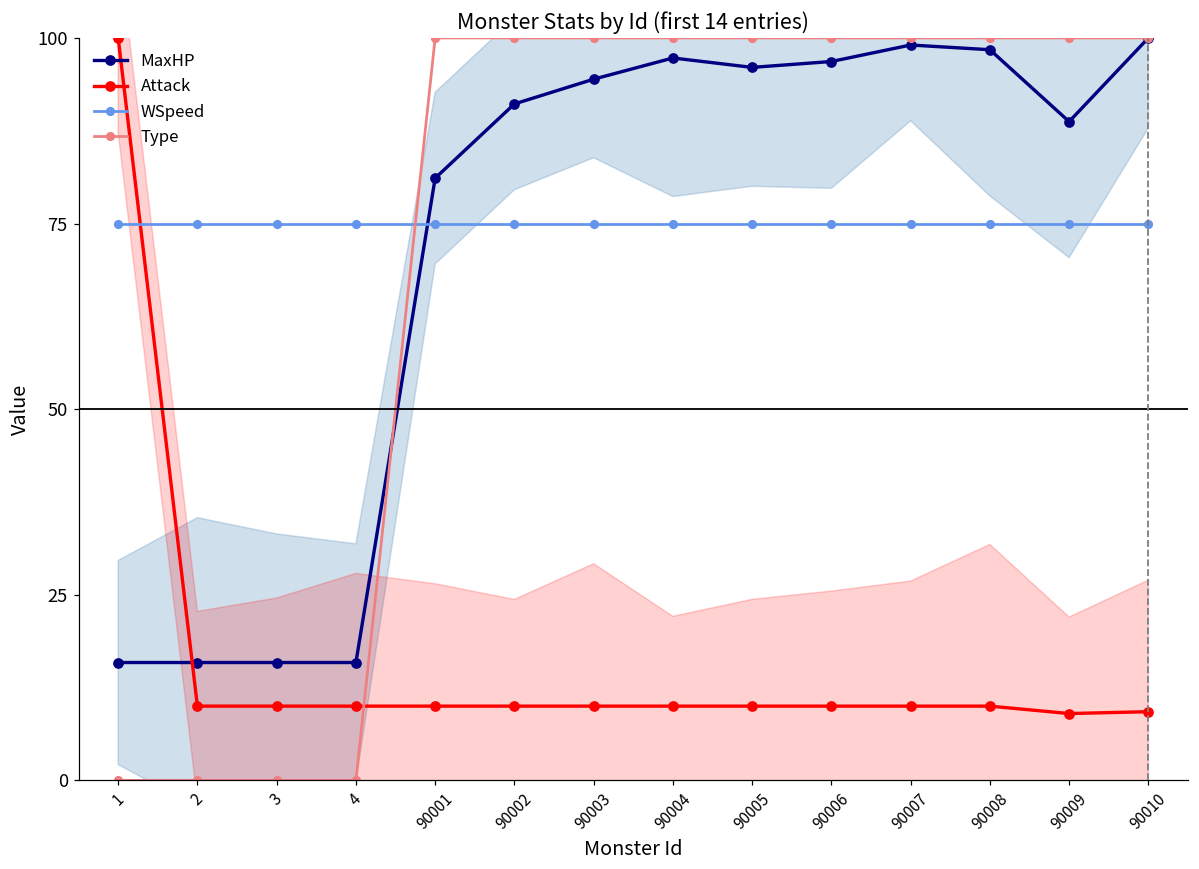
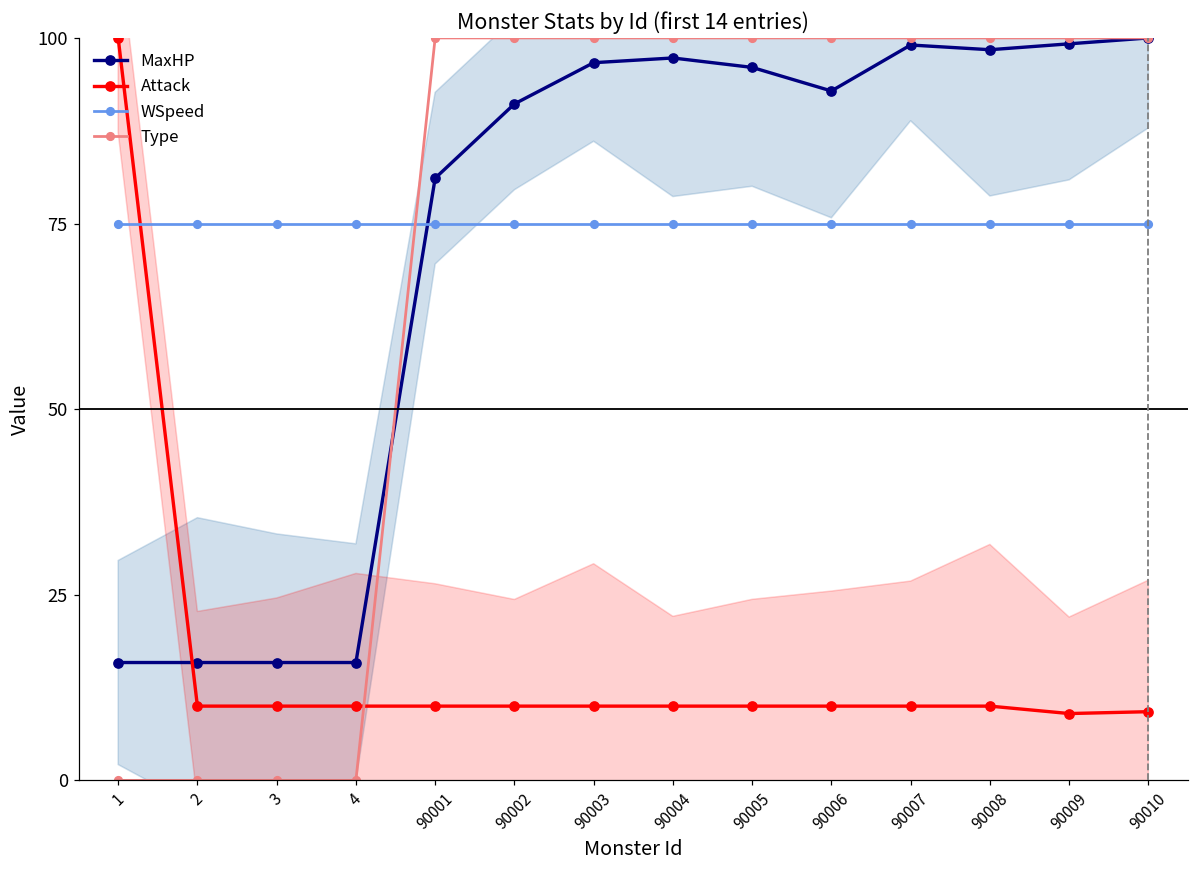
  {
    "MaxHP": {
      "1": 16,
      "2": 16,
      "3": 16,
      "4": 16,
      "90001": 81,
      "90002": 91,
-     "90003": 94,
+     "90003": 97,
      "90004": 97,
      "90005": 96,
-     "90006": 97,
+     "90006": 93,
      "90007": 99,
      "90008": 98,
-     "90009": 89
+     "90009": 99
    },
    "WSpeed": {
      "1": 75,
      "2": 75,
      "3": 75,
      "4": 75,
      "90001": 75,
      "90002": 75,
      "90003": 75,
      "90004": 75,
      "90005": 75,
      "90006": 75,
      "90007": 75,
      "90008": 75,
      "90009": 75,
      "90010": 75
    },
    "Type": {
      "1": 0,
      "2": 0,
      "3": 0,
      "4": 0,
      "90001": 100,
      "90002": 100,
      "90003": 100,
      "90004": 100,
      "90005": 100,
      "90006": 100,
      "90007": 100,
      "90008": 100,
      "90009": 100
    }
  }
